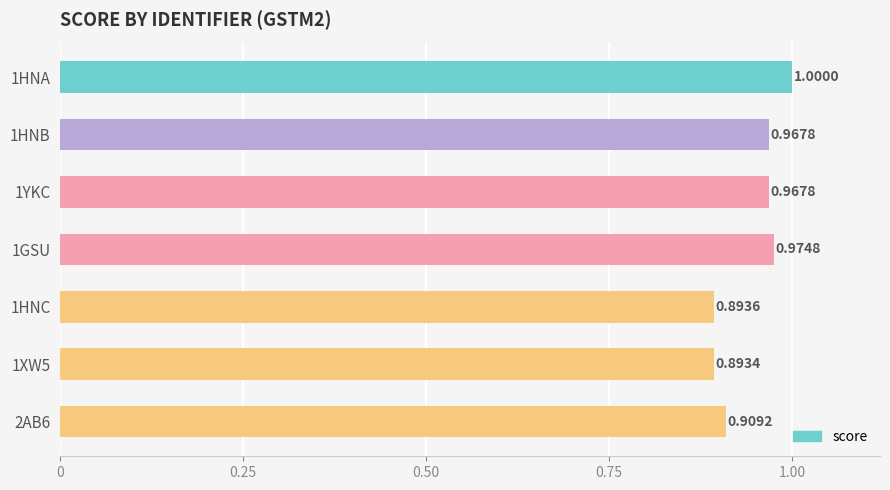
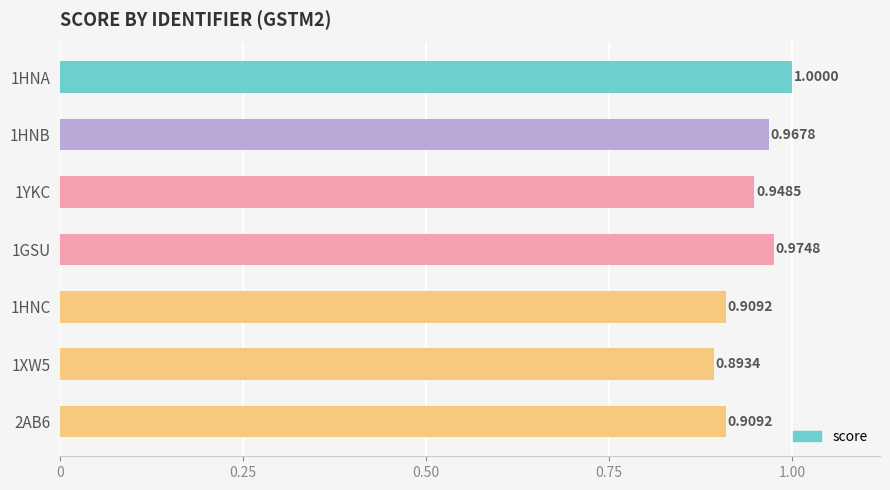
  {
    "1HNA": 1.0000,
    "1HNB": 0.9678,
-   "1YKC": 0.9678,
+   "1YKC": 0.9485,
    "1GSU": 0.9748,
-   "1HNC": 0.8936,
+   "1HNC": 0.9092,
    "1XW5": 0.8934,
    "2AB6": 0.9092
  }
